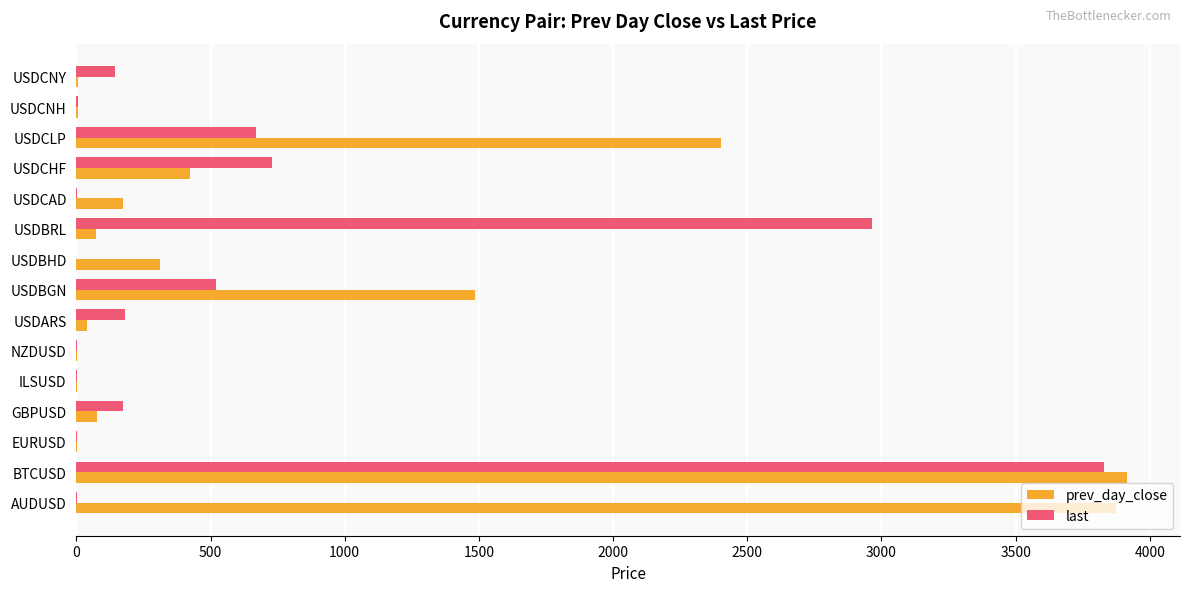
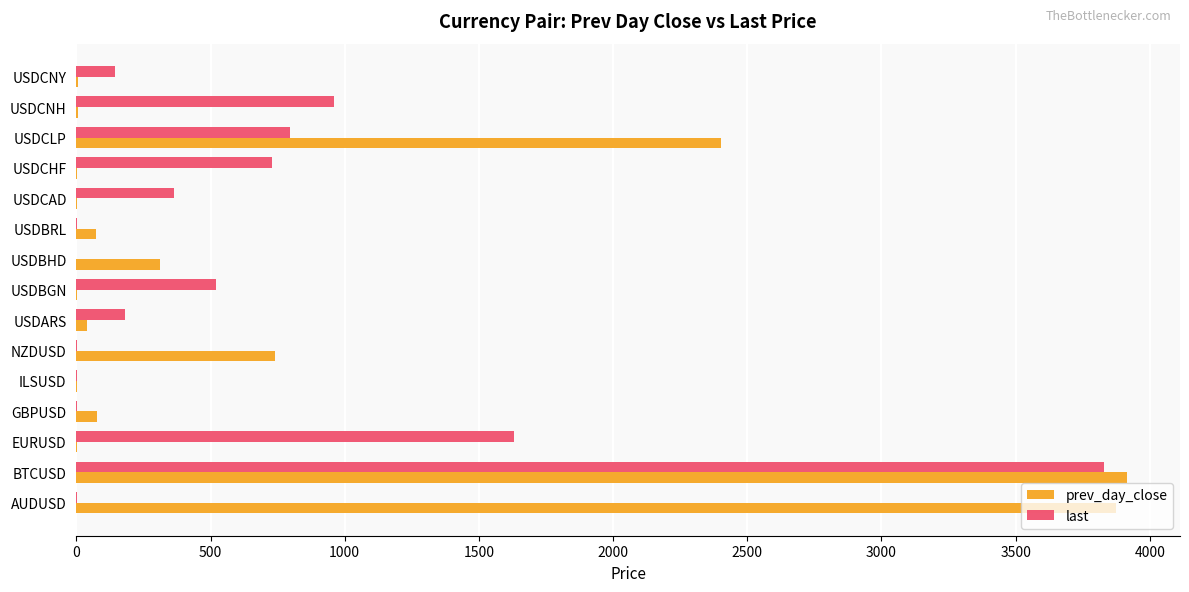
  {
    "prev_day_close": {
      "USDCLP": 2400,
-     "USDCHF": 420,
-     "USDCAD": 170,
+     "USDCHF": 0,
+     "USDCAD": 0,
      "USDBRL": 70,
      "USDBHD": 310,
-     "USDBGN": 1490,
+     "USDBGN": 0,
      "USDARS": 40,
-     "NZDUSD": 0,
+     "NZDUSD": 740,
      "GBPUSD": 80,
      "BTCUSD": 3920
    },
    "last": {
      "USDCNY": 140,
-     "USDCNH": 10,
-     "USDCLP": 670,
+     "USDCNH": 960,
+     "USDCLP": 800,
      "USDCHF": 730,
-     "USDCAD": 0,
-     "USDBRL": 2970,
+     "USDCAD": 370,
+     "USDBRL": 0,
      "USDBGN": 520,
      "USDARS": 180,
-     "GBPUSD": 170,
-     "EURUSD": 0,
+     "GBPUSD": 0,
+     "EURUSD": 1630,
      "BTCUSD": 3830
    }
  }
